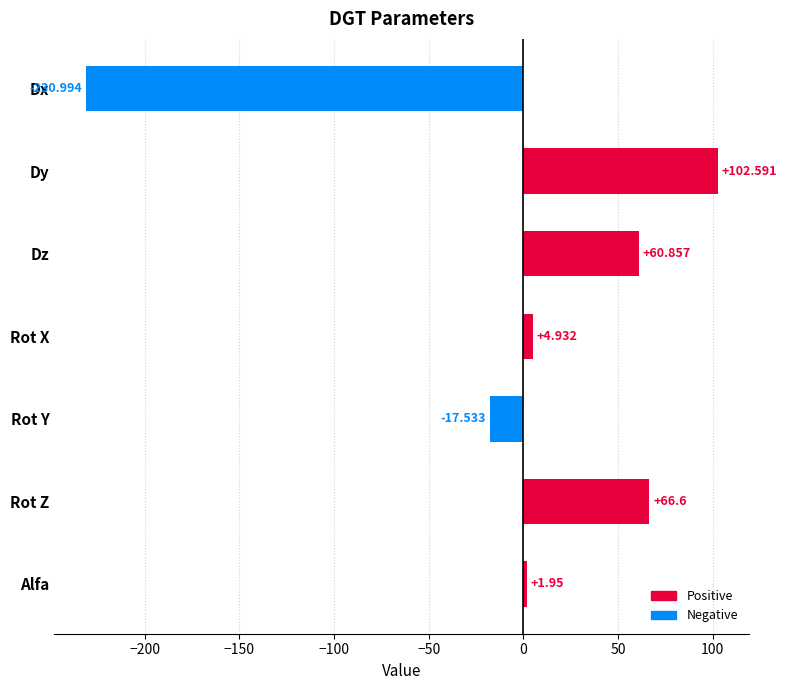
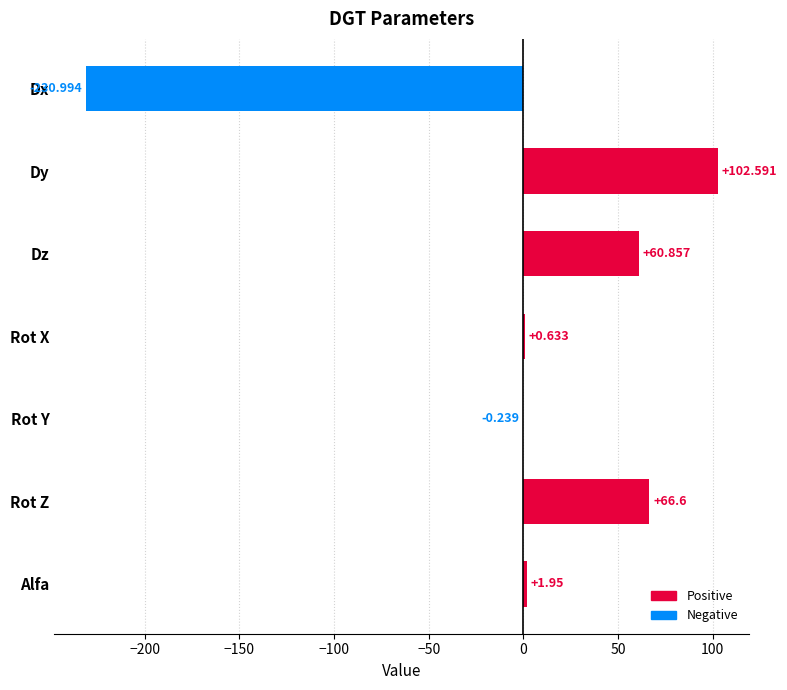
  {
    "Dx": "-230.994",
    "Dy": "+102.591",
    "Dz": "+60.857",
-   "Rot X": "+4.932",
-   "Rot Y": "-17.533",
+   "Rot X": "+0.633",
+   "Rot Y": "-0.239",
    "Rot Z": "+66.6",
    "Alfa": "+1.95"
  }
